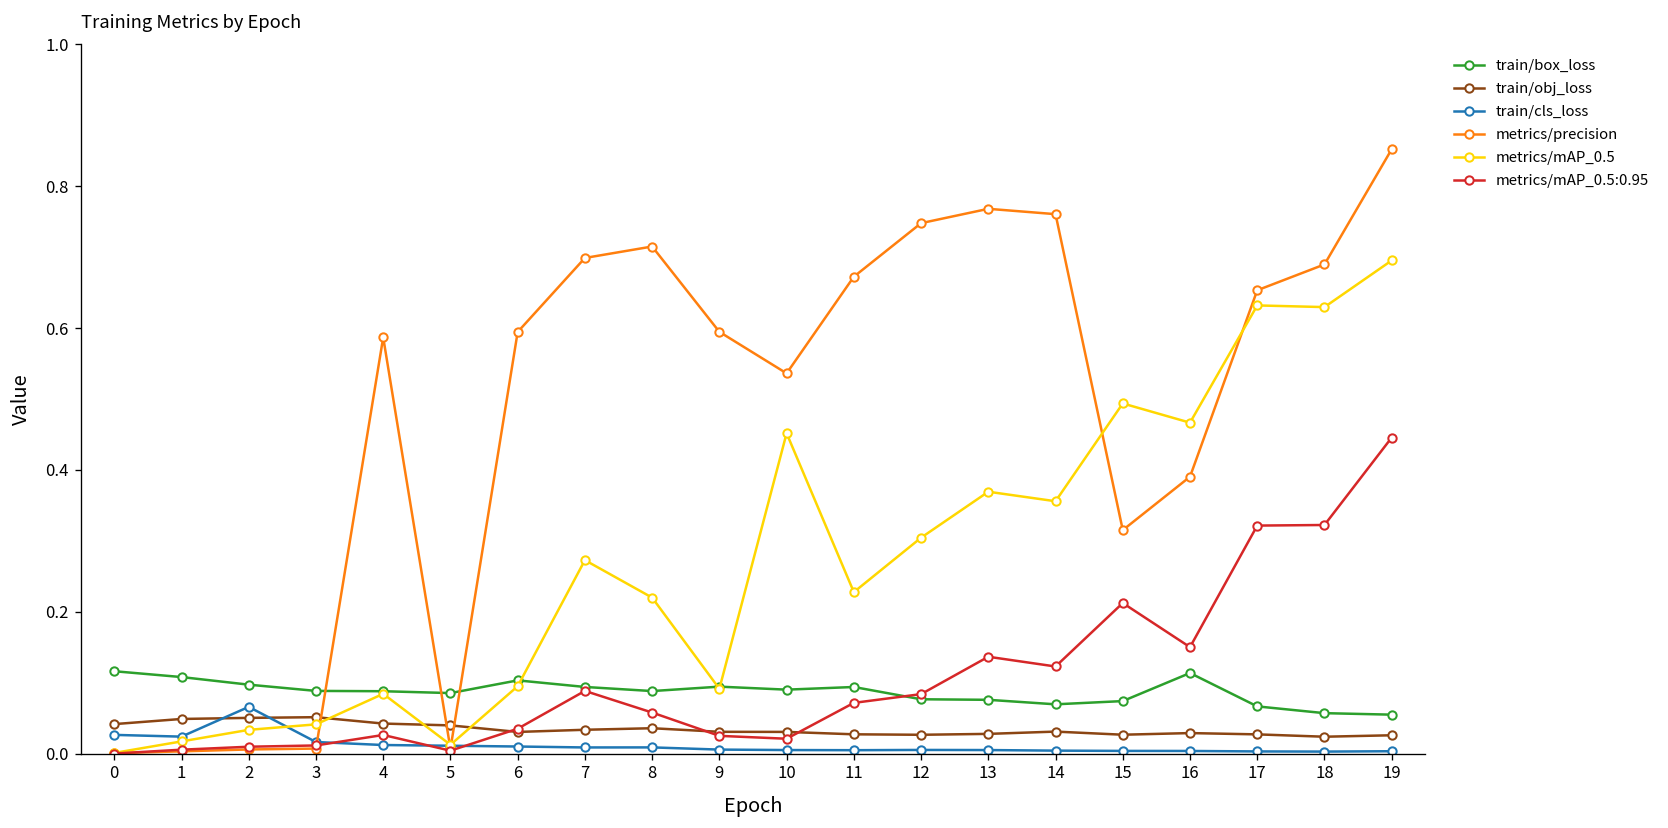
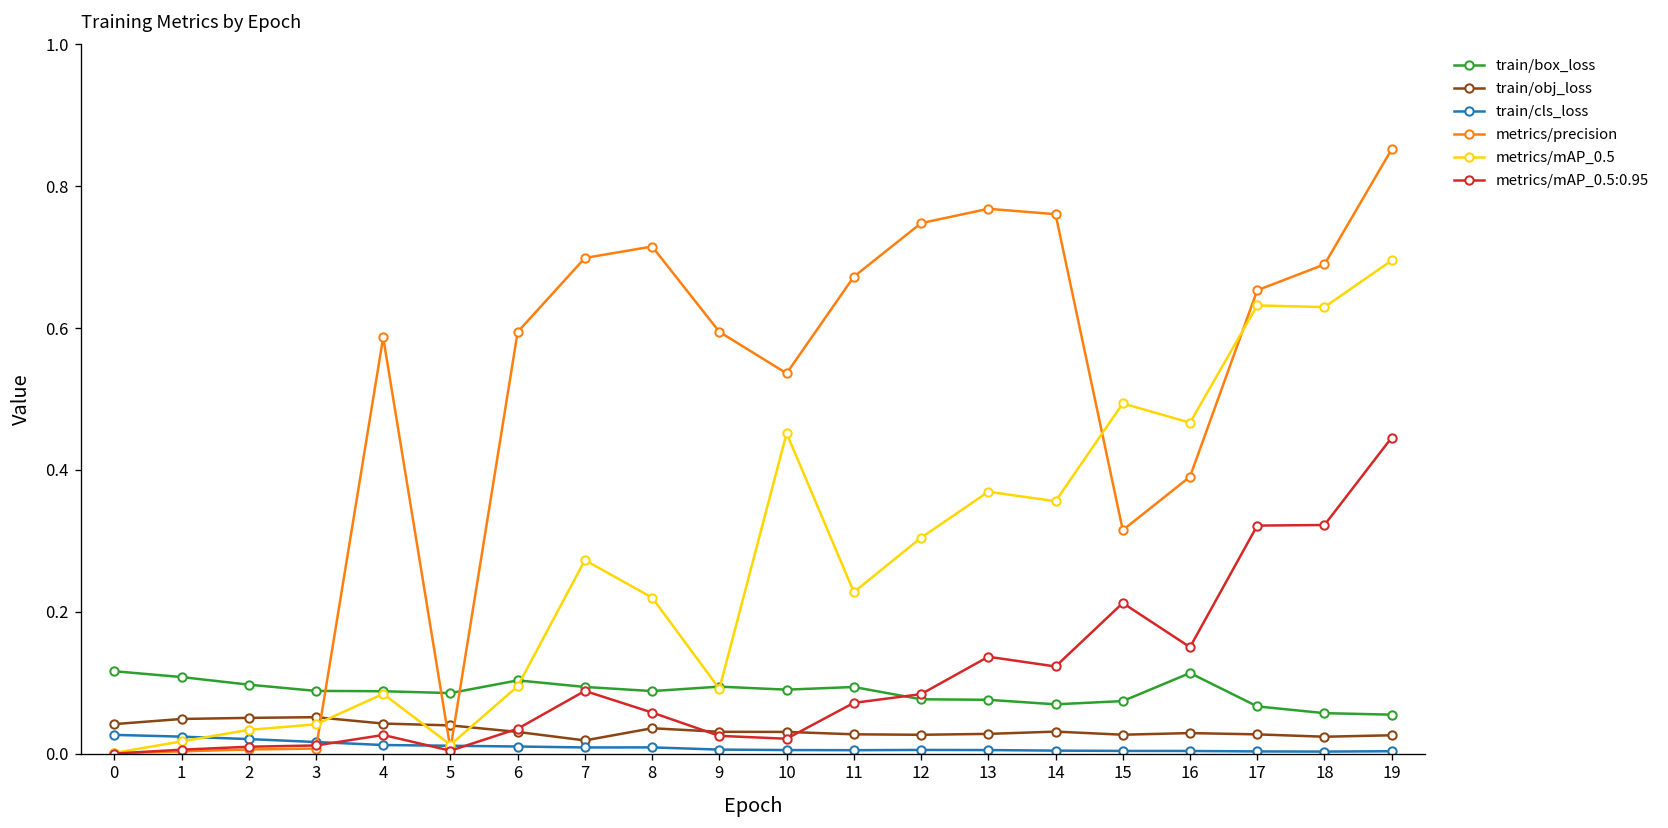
  {
    "train/box_loss": {
      "0": 0.12,
      "1": 0.11,
      "2": 0.10,
      "3": 0.09,
      "5": 0.09,
      "6": 0.10,
      "7": 0.09,
      "8": 0.09,
      "10": 0.09,
      "11": 0.09,
      "12": 0.08,
      "13": 0.08,
      "14": 0.07,
      "15": 0.07,
      "16": 0.11,
      "17": 0.07,
      "18": 0.06,
      "19": 0.06
    },
    "train/obj_loss": {
      "0": 0.04,
      "1": 0.05,
      "2": 0.05,
      "3": 0.05,
      "4": 0.04,
      "5": 0.04,
      "6": 0.03,
-     "7": 0.03,
+     "7": 0.02,
      "8": 0.04,
      "9": 0.03,
      "10": 0.03,
      "11": 0.03,
      "12": 0.03,
      "13": 0.03,
      "14": 0.03,
      "15": 0.03,
      "16": 0.03,
      "17": 0.03,
      "18": 0.02,
      "19": 0.03
    },
    "train/cls_loss": {
      "0": 0.03,
      "1": 0.02,
-     "2": 0.07,
+     "2": 0.02,
      "3": 0.02,
      "4": 0.01,
      "6": 0.01,
      "7": 0.01,
      "8": 0.01,
      "9": 0.01,
      "10": 0.01,
      "11": 0.01,
      "12": 0.01,
      "13": 0.01,
      "14": 0.00,
      "15": 0.00,
      "16": 0.00,
      "17": 0.00,
      "18": 0.00,
      "19": 0.00
    },
    "metrics/precision": {
      "3": 0.01,
      "4": 0.59,
      "6": 0.59,
      "7": 0.70,
      "8": 0.71,
      "9": 0.59,
      "10": 0.54,
      "11": 0.67,
      "12": 0.75,
      "13": 0.77,
      "14": 0.76,
      "15": 0.32,
      "16": 0.39,
      "17": 0.65,
      "18": 0.69,
      "19": 0.85
    },
    "metrics/mAP_0.5": {
      "1": 0.02,
      "2": 0.03,
      "3": 0.04,
      "6": 0.10,
      "7": 0.27,
      "8": 0.22,
      "10": 0.45,
      "11": 0.23,
      "12": 0.30,
      "13": 0.37,
      "14": 0.36,
      "15": 0.49,
      "16": 0.47,
      "17": 0.63,
      "18": 0.63,
      "19": 0.70
    },
    "metrics/mAP_0.5:0.95": {
      "3": 0.01,
      "4": 0.03,
      "6": 0.04,
      "7": 0.09,
      "8": 0.06,
      "9": 0.03,
      "10": 0.02,
      "11": 0.07,
      "12": 0.08,
      "13": 0.14,
      "14": 0.12,
      "15": 0.21,
      "16": 0.15,
      "17": 0.32,
      "18": 0.32,
      "19": 0.45
    }
  }
